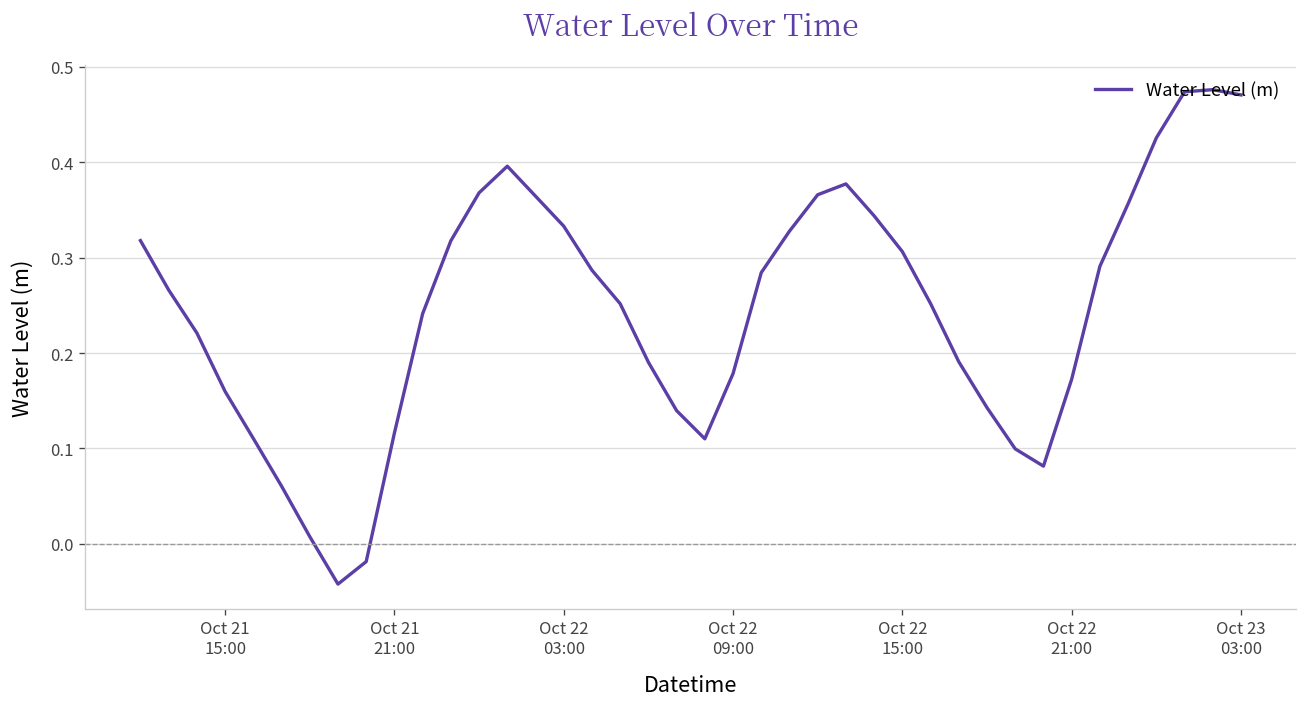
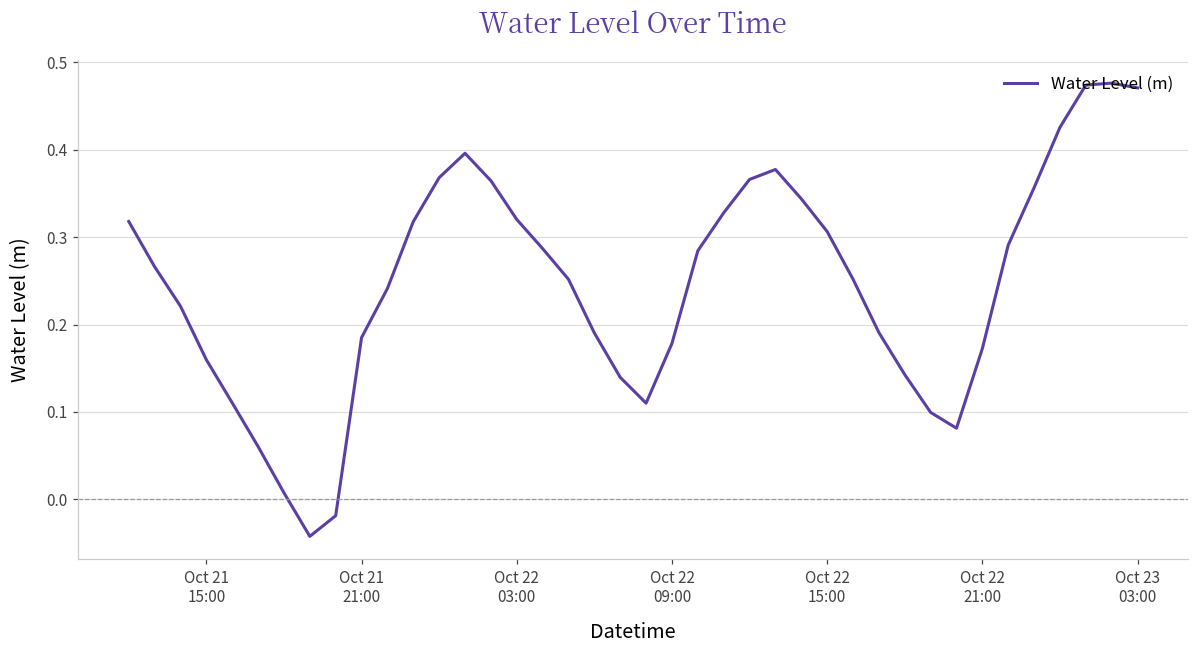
  {
    "Oct 21 15:00": 0.16,
-   "Oct 21 21:00": 0.12,
-   "Oct 22 03:00": 0.33,
+   "Oct 21 21:00": 0.19,
+   "Oct 22 03:00": 0.32,
    "Oct 22 09:00": 0.18,
    "Oct 22 15:00": 0.31,
    "Oct 22 21:00": 0.17,
    "Oct 23 03:00": 0.47
  }
